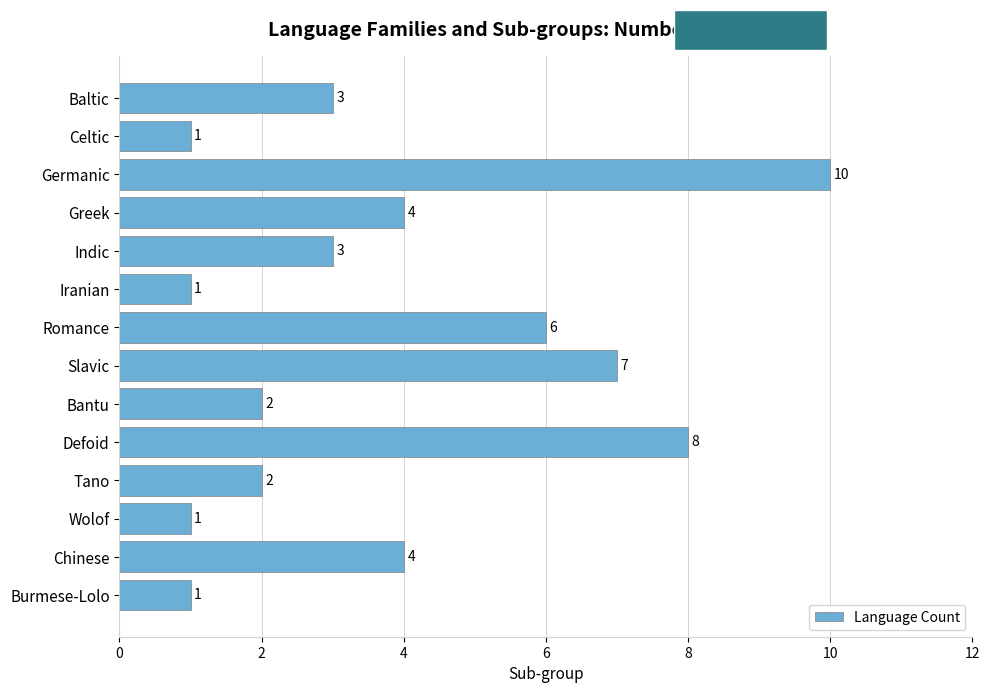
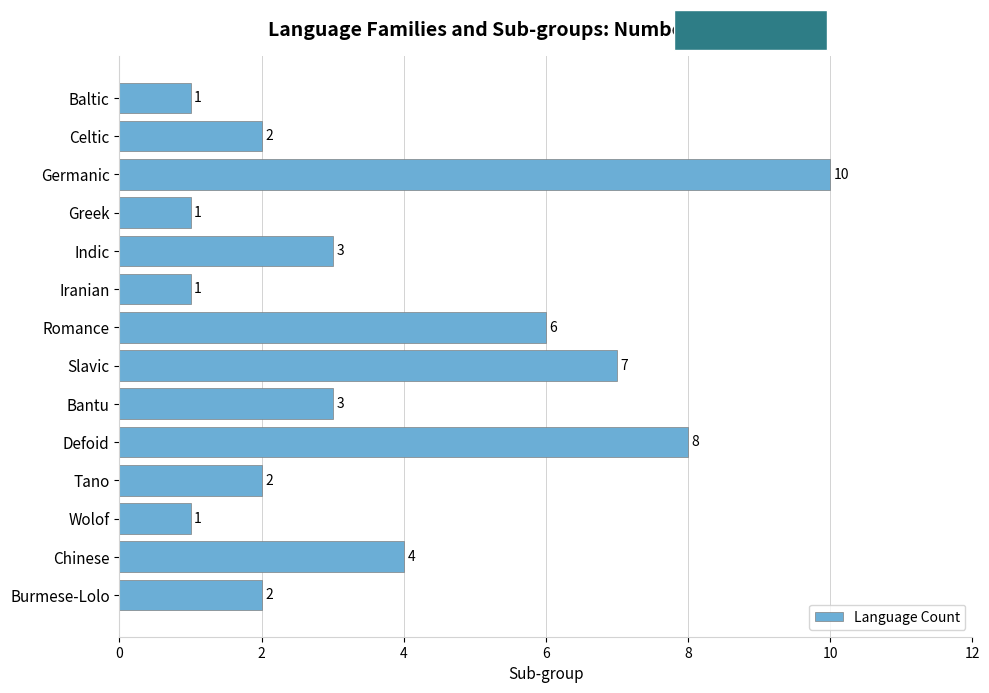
  {
-   "Baltic": 3,
-   "Celtic": 1,
+   "Baltic": 1,
+   "Celtic": 2,
    "Germanic": 10,
-   "Greek": 4,
+   "Greek": 1,
    "Indic": 3,
    "Iranian": 1,
    "Romance": 6,
    "Slavic": 7,
-   "Bantu": 2,
+   "Bantu": 3,
    "Defoid": 8,
    "Tano": 2,
    "Wolof": 1,
    "Chinese": 4,
-   "Burmese-Lolo": 1
+   "Burmese-Lolo": 2
  }
